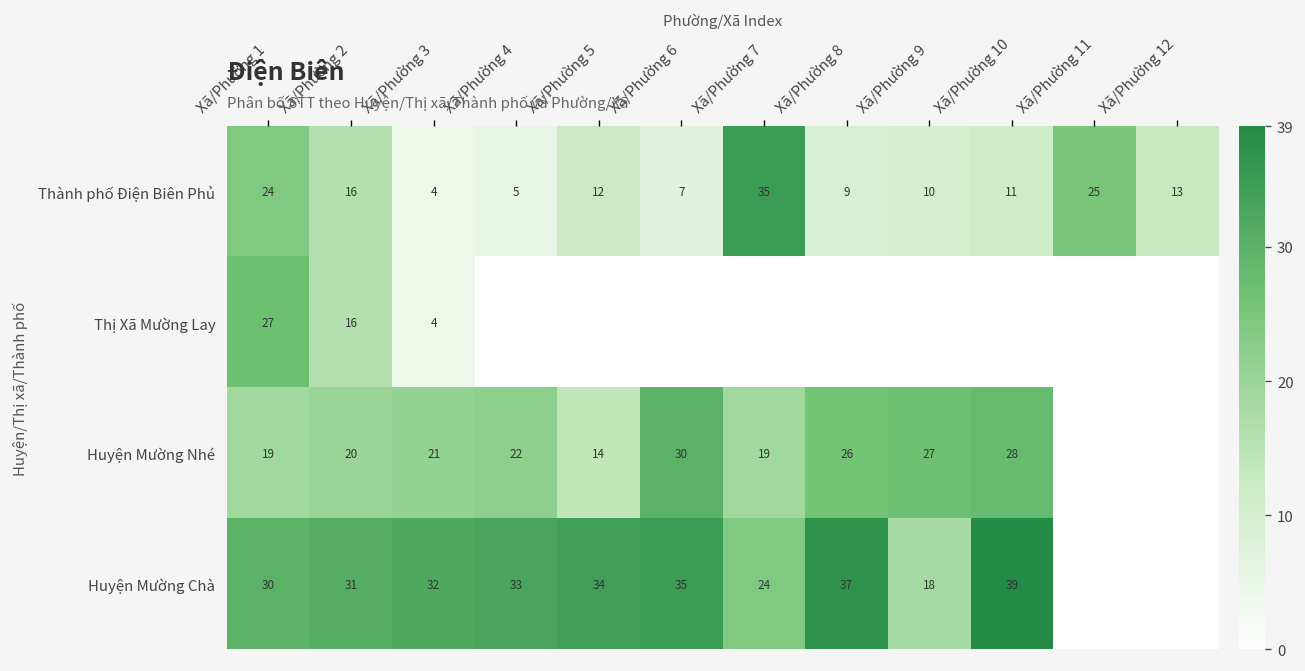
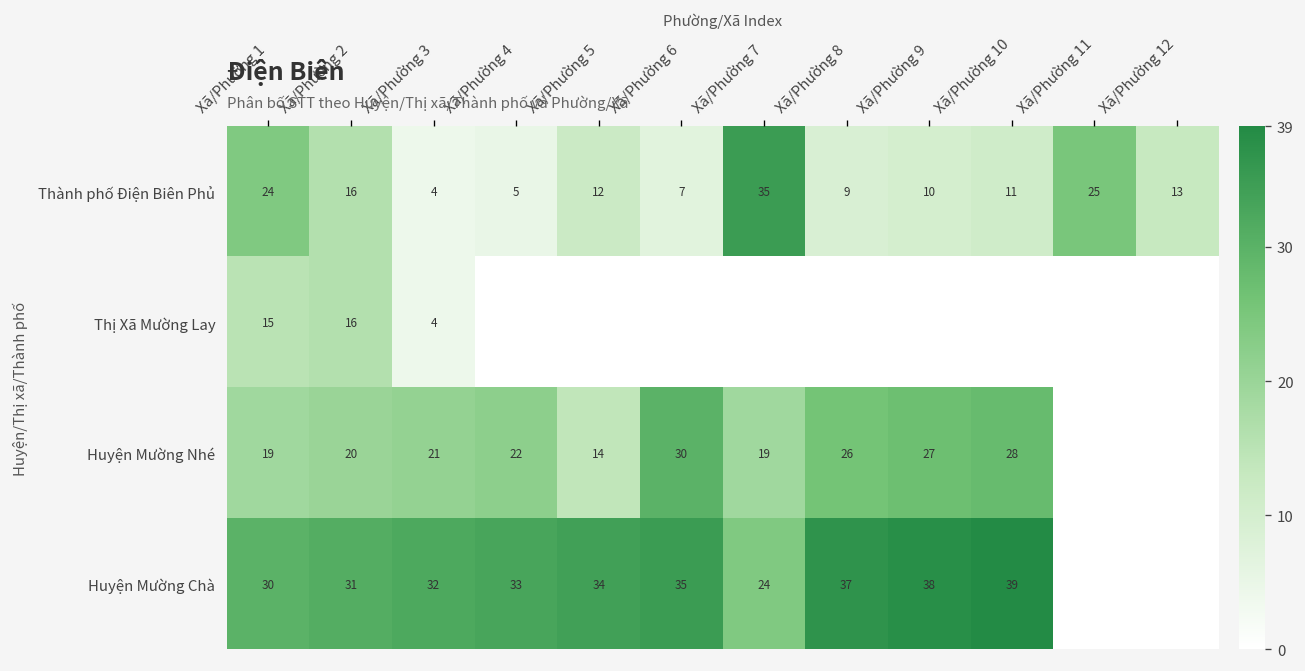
  {
    "Thành phố Điện Biên Phủ": {
      "Xã/Phường 1": 24,
      "Xã/Phường 2": 16,
      "Xã/Phường 3": 4,
      "Xã/Phường 4": 5,
      "Xã/Phường 5": 12,
      "Xã/Phường 6": 7,
      "Xã/Phường 7": 35,
      "Xã/Phường 8": 9,
      "Xã/Phường 9": 10,
      "Xã/Phường 10": 11,
      "Xã/Phường 11": 25,
      "Xã/Phường 12": 13
    },
    "Thị Xã Mường Lay": {
-     "Xã/Phường 1": 27,
+     "Xã/Phường 1": 15,
      "Xã/Phường 2": 16,
      "Xã/Phường 3": 4
    },
    "Huyện Mường Nhé": {
      "Xã/Phường 1": 19,
      "Xã/Phường 2": 20,
      "Xã/Phường 3": 21,
      "Xã/Phường 4": 22,
      "Xã/Phường 5": 14,
      "Xã/Phường 6": 30,
      "Xã/Phường 7": 19,
      "Xã/Phường 8": 26,
      "Xã/Phường 9": 27,
      "Xã/Phường 10": 28
    },
    "Huyện Mường Chà": {
      "Xã/Phường 1": 30,
      "Xã/Phường 2": 31,
      "Xã/Phường 3": 32,
      "Xã/Phường 4": 33,
      "Xã/Phường 5": 34,
      "Xã/Phường 6": 35,
      "Xã/Phường 7": 24,
      "Xã/Phường 8": 37,
-     "Xã/Phường 9": 18,
+     "Xã/Phường 9": 38,
      "Xã/Phường 10": 39
    }
  }
